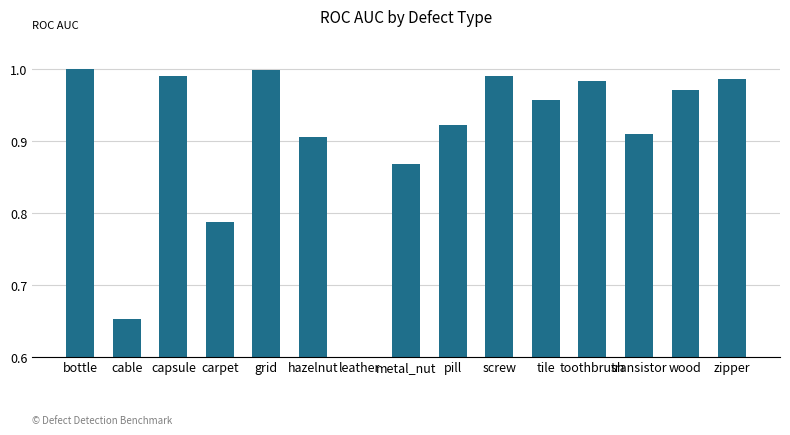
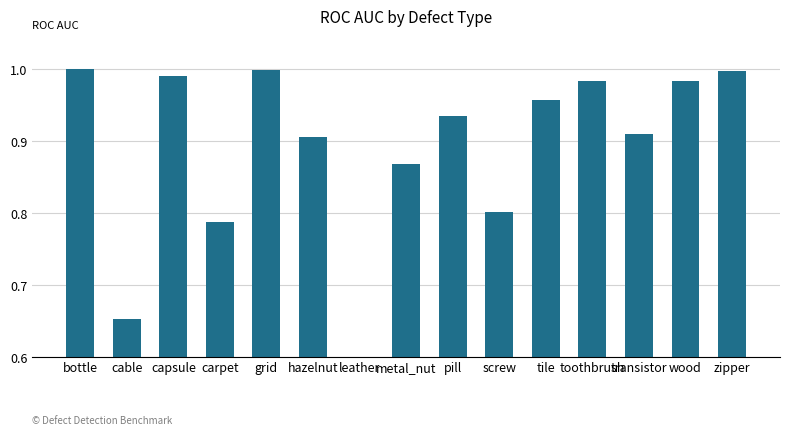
  {
    "bottle": 1.00,
    "cable": 0.65,
    "capsule": 0.99,
    "carpet": 0.79,
    "grid": 1.00,
    "hazelnut": 0.91,
    "metal_nut": 0.87,
-   "pill": 0.92,
-   "screw": 0.99,
+   "pill": 0.94,
+   "screw": 0.80,
    "tile": 0.96,
-   "wood": 0.97,
-   "zipper": 0.99
+   "wood": 0.98,
+   "zipper": 1.00
  }
